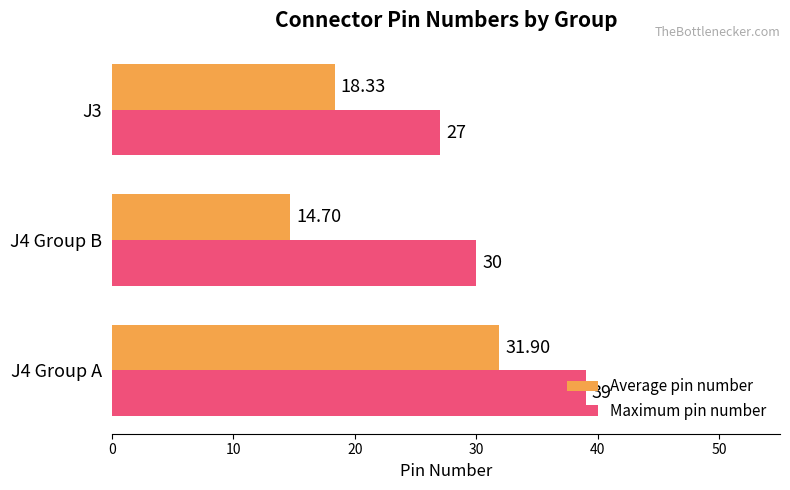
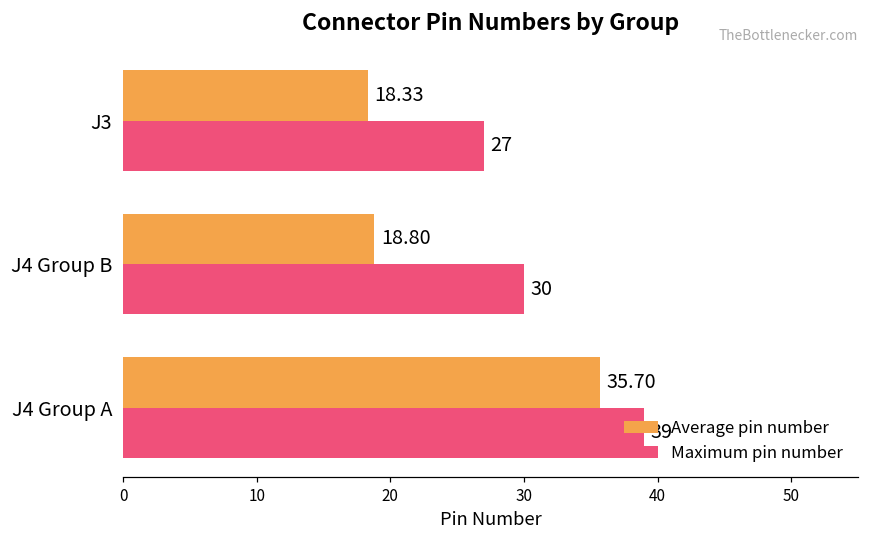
  {
    "Average pin number": {
      "J3": 18.33,
-     "J4 Group B": 14.70,
-     "J4 Group A": 31.90
+     "J4 Group B": 18.80,
+     "J4 Group A": 35.70
    },
    "Maximum pin number": {
      "J3": 27,
      "J4 Group B": 30,
      "J4 Group A": 39
    }
  }
